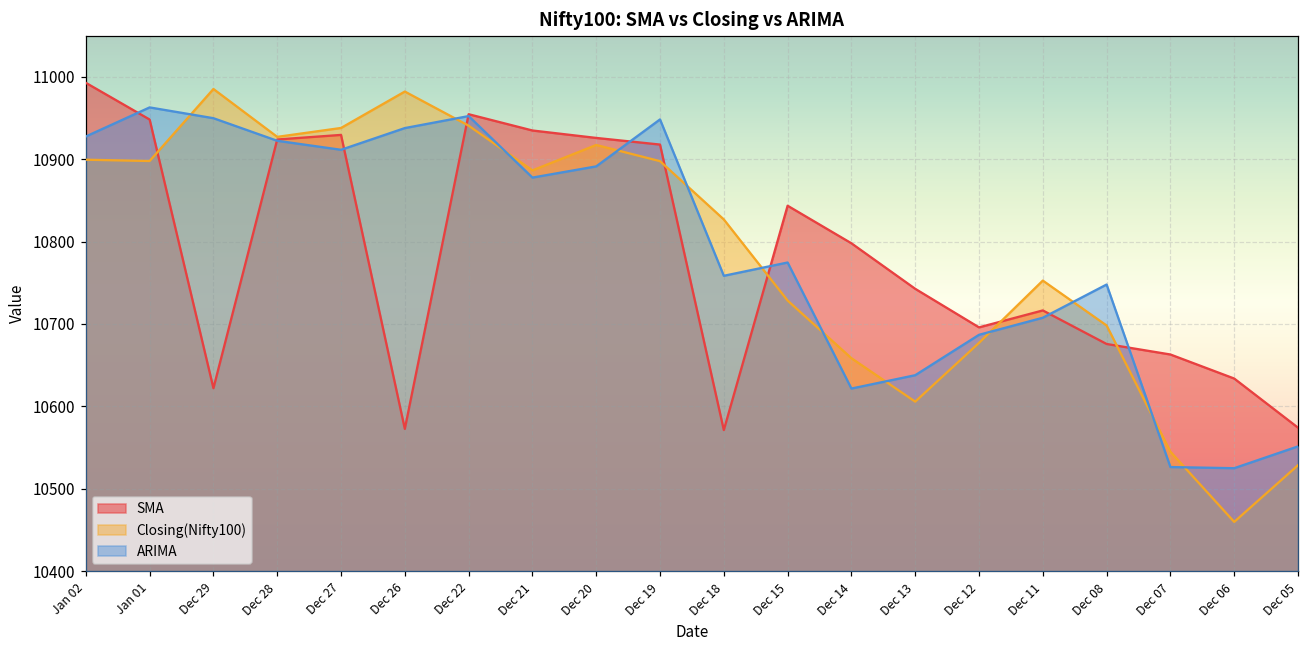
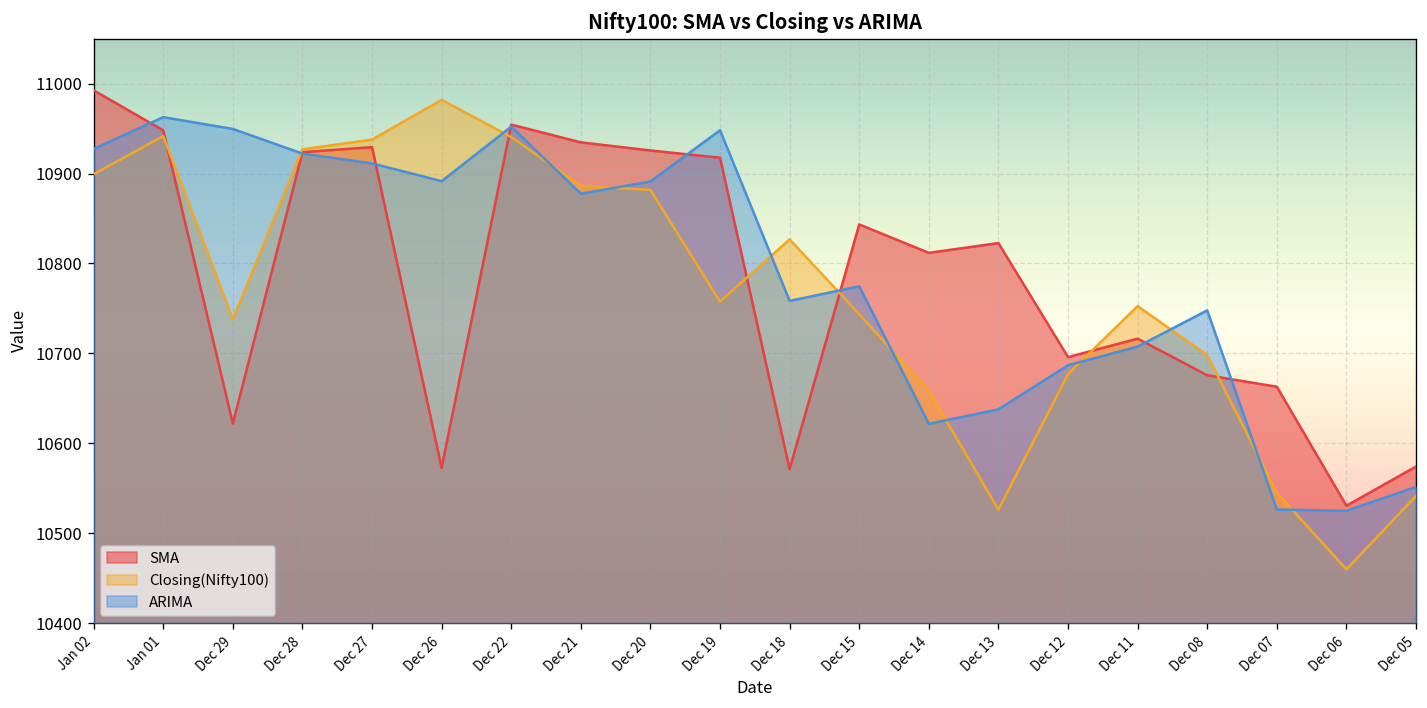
  {
    "SMA": {
      "Jan 02": 10990,
      "Jan 01": 10950,
      "Dec 29": 10620,
      "Dec 27": 10930,
      "Dec 26": 10570,
      "Dec 21": 10930,
      "Dec 20": 10930,
      "Dec 19": 10920,
      "Dec 18": 10570,
      "Dec 15": 10840,
-     "Dec 14": 10800,
-     "Dec 13": 10740,
+     "Dec 14": 10810,
+     "Dec 13": 10820,
      "Dec 12": 10700,
      "Dec 11": 10720,
      "Dec 08": 10680,
      "Dec 07": 10660,
-     "Dec 06": 10630,
+     "Dec 06": 10530,
      "Dec 05": 10570
    },
    "Closing(Nifty100)": {
      "Jan 02": 10900,
-     "Jan 01": 10900,
-     "Dec 29": 10990,
+     "Jan 01": 10940,
+     "Dec 29": 10740,
      "Dec 27": 10940,
      "Dec 26": 10980,
      "Dec 22": 10940,
      "Dec 21": 10890,
-     "Dec 20": 10920,
-     "Dec 19": 10900,
+     "Dec 20": 10880,
+     "Dec 19": 10760,
      "Dec 18": 10830,
-     "Dec 15": 10730,
+     "Dec 15": 10740,
      "Dec 14": 10660,
-     "Dec 13": 10610,
+     "Dec 13": 10530,
      "Dec 12": 10680,
      "Dec 11": 10750,
      "Dec 08": 10700,
      "Dec 07": 10540,
      "Dec 06": 10460,
-     "Dec 05": 10530
+     "Dec 05": 10540
    },
    "ARIMA": {
      "Jan 02": 10930,
      "Jan 01": 10960,
      "Dec 29": 10950,
      "Dec 27": 10910,
-     "Dec 26": 10940,
+     "Dec 26": 10890,
      "Dec 21": 10880,
      "Dec 20": 10890,
      "Dec 19": 10950,
      "Dec 18": 10760,
      "Dec 15": 10770,
      "Dec 14": 10620,
      "Dec 13": 10640,
      "Dec 12": 10690,
      "Dec 11": 10710,
      "Dec 08": 10750,
      "Dec 07": 10530,
      "Dec 06": 10520,
      "Dec 05": 10550
    }
  }
